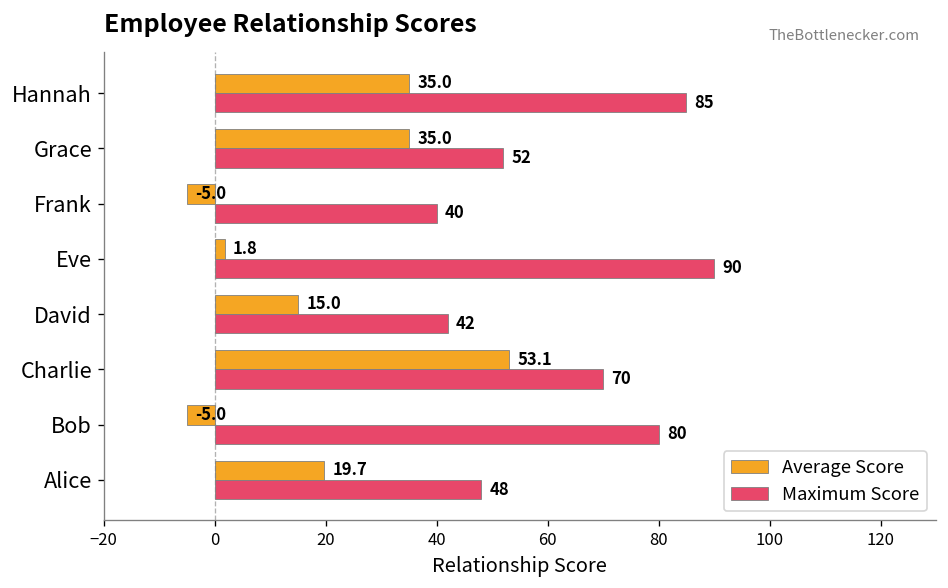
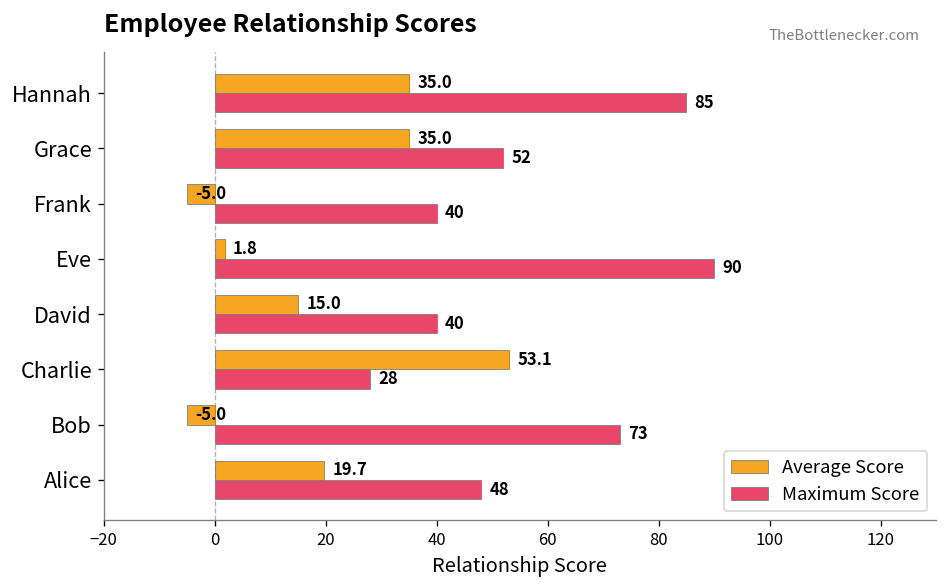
  {
    "Average Score": {
      "Hannah": 35.0,
      "Grace": 35.0,
      "Frank": -5.0,
      "Eve": 1.8,
      "David": 15.0,
      "Charlie": 53.1,
      "Bob": -5.0,
      "Alice": 19.7
    },
    "Maximum Score": {
      "Hannah": 85,
      "Grace": 52,
      "Frank": 40,
      "Eve": 90,
-     "David": 42,
-     "Charlie": 70,
-     "Bob": 80,
+     "David": 40,
+     "Charlie": 28,
+     "Bob": 73,
      "Alice": 48
    }
  }
